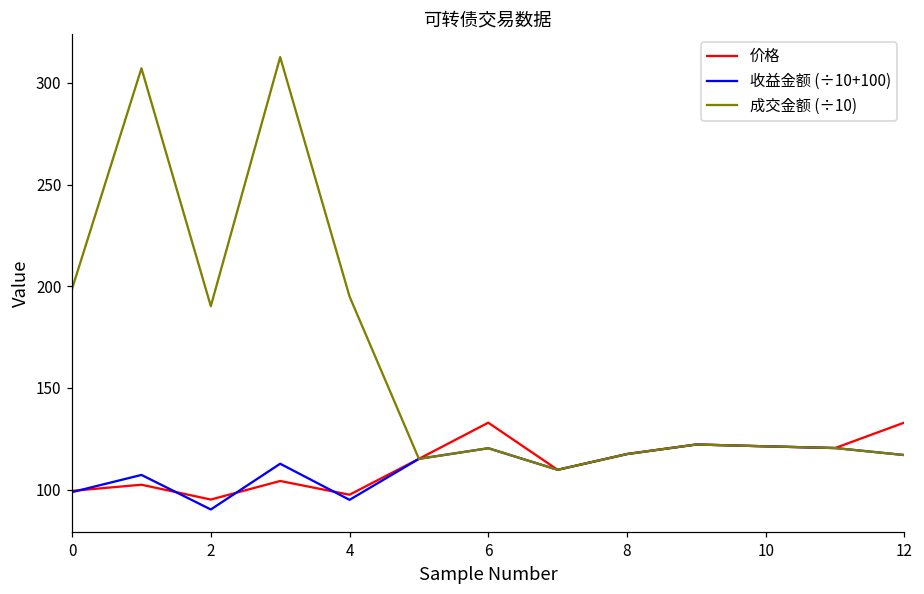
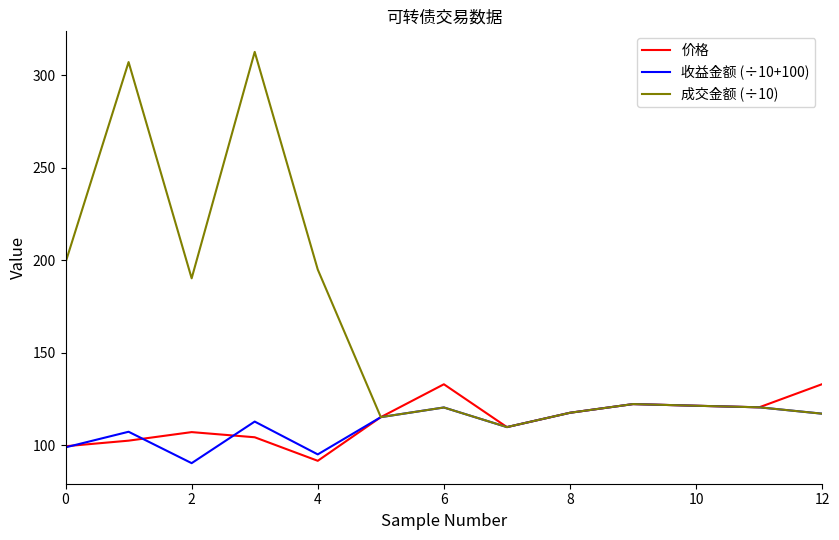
  {
    "价格": {
-     "2": 95,
-     "4": 97,
+     "2": 107,
+     "4": 92,
      "6": 133,
      "12": 133
    },
    "收益金额 (÷10+100)": {
      "2": 90,
      "4": 95
    },
    "成交金额 (÷10)": {
      "0": 199,
      "2": 190,
      "4": 195
    }
  }
